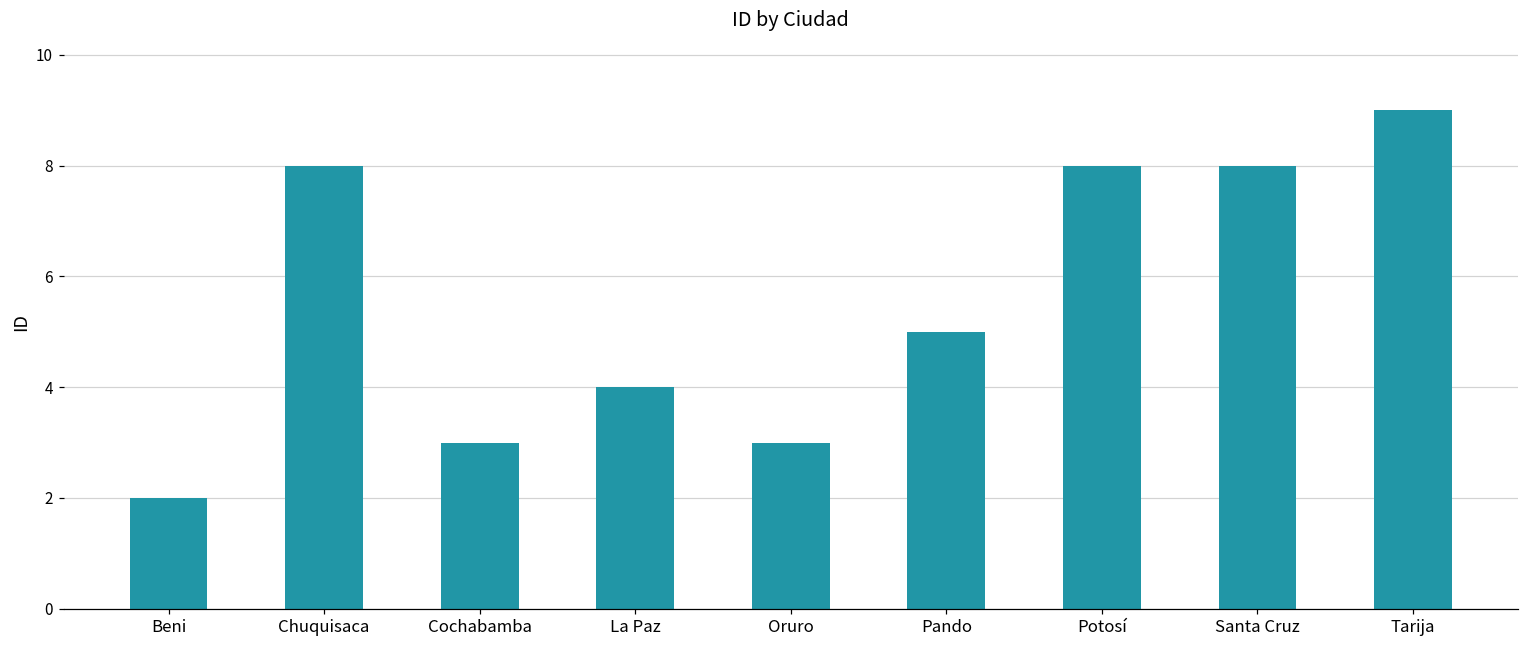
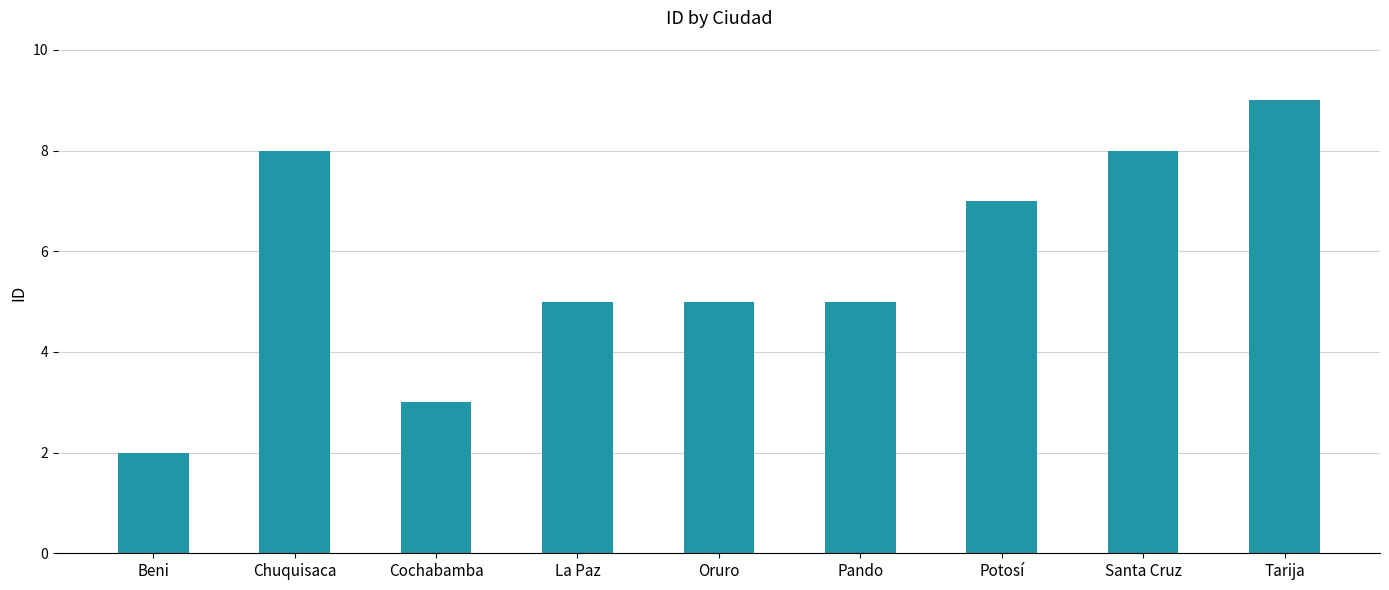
  {
    "Beni": 2,
    "Chuquisaca": 8,
    "Cochabamba": 3,
-   "La Paz": 4,
-   "Oruro": 3,
+   "La Paz": 5,
+   "Oruro": 5,
    "Pando": 5,
-   "Potosí": 8,
+   "Potosí": 7,
    "Santa Cruz": 8,
    "Tarija": 9
  }
